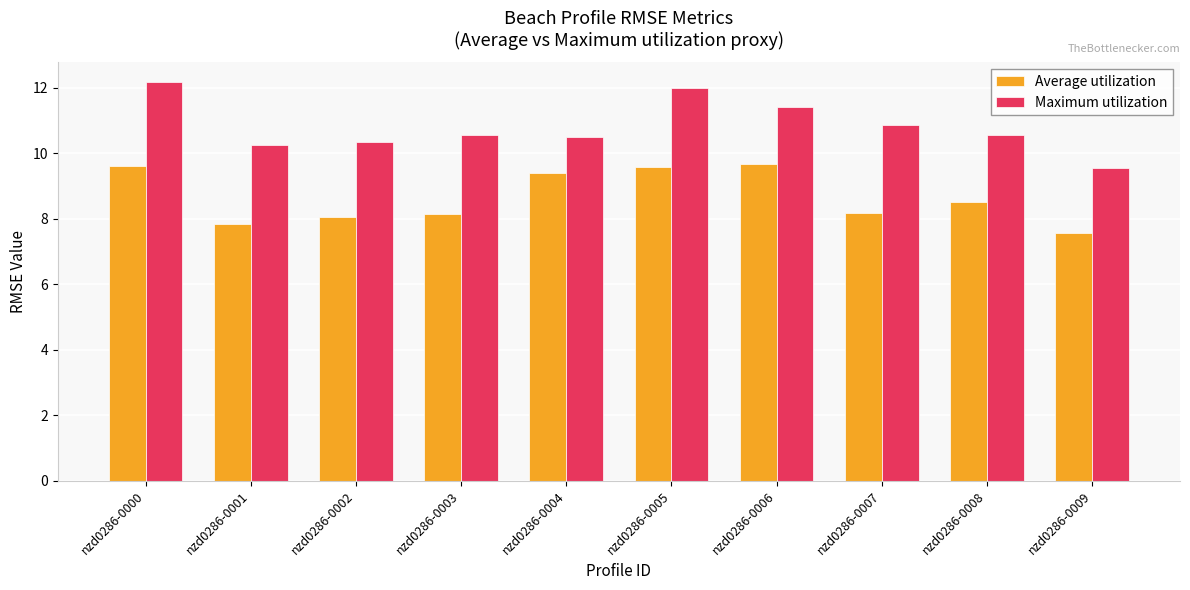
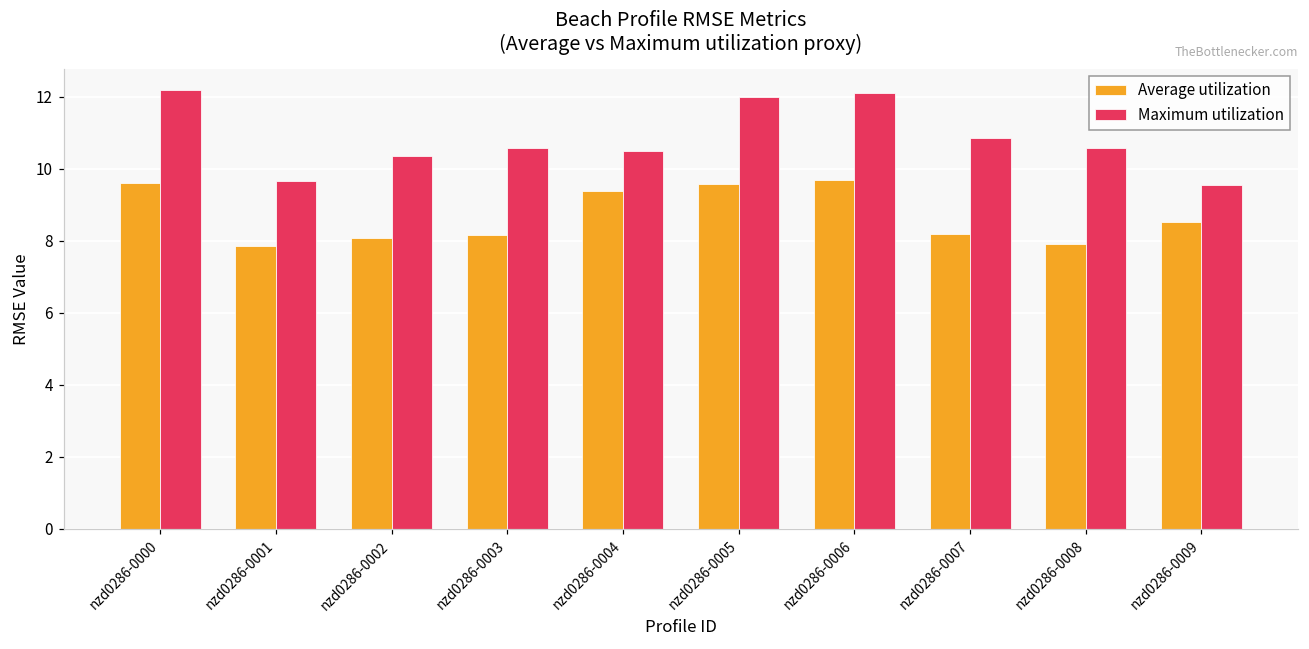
  {
    "Average utilization": {
      "nzd0286-0000": 9.6,
      "nzd0286-0001": 7.8,
      "nzd0286-0002": 8.1,
      "nzd0286-0003": 8.2,
      "nzd0286-0004": 9.4,
      "nzd0286-0005": 9.6,
      "nzd0286-0006": 9.7,
      "nzd0286-0007": 8.2,
-     "nzd0286-0008": 8.5,
-     "nzd0286-0009": 7.6
+     "nzd0286-0008": 7.9,
+     "nzd0286-0009": 8.5
    },
    "Maximum utilization": {
      "nzd0286-0000": 12.2,
-     "nzd0286-0001": 10.2,
+     "nzd0286-0001": 9.7,
      "nzd0286-0002": 10.4,
      "nzd0286-0003": 10.6,
      "nzd0286-0004": 10.5,
      "nzd0286-0005": 12.0,
-     "nzd0286-0006": 11.4,
+     "nzd0286-0006": 12.1,
      "nzd0286-0007": 10.9,
      "nzd0286-0008": 10.6,
      "nzd0286-0009": 9.5
    }
  }
